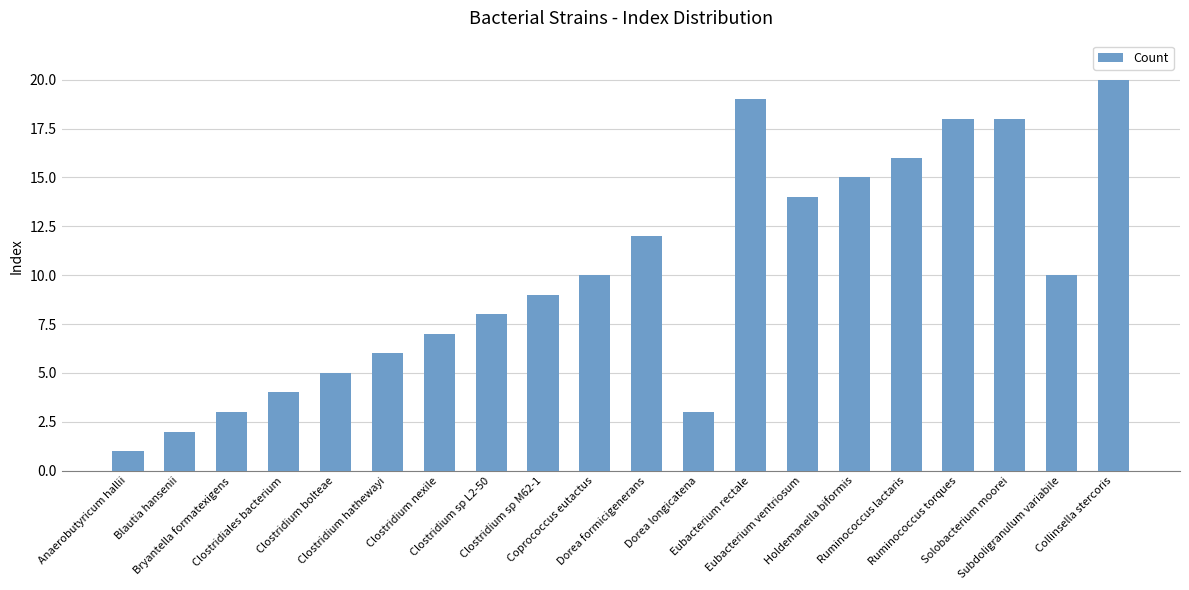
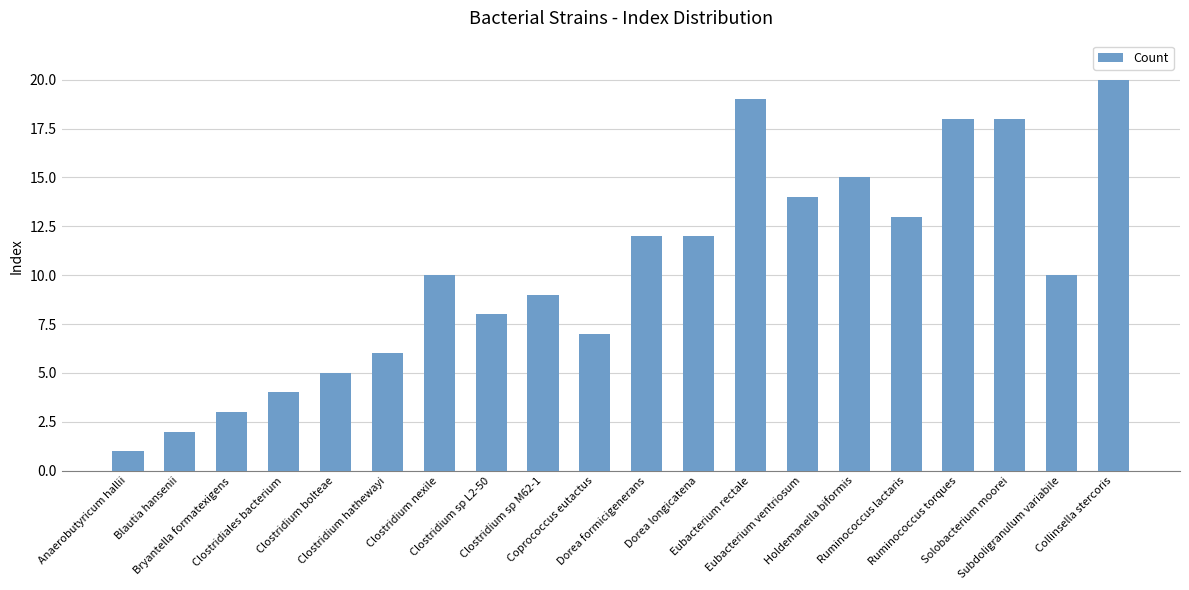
  {
    "Anaerobutyricum hallii": 1,
    "Blautia hansenii": 2,
    "Bryantella formatexigens": 3,
    "Clostridiales bacterium": 4,
    "Clostridium bolteae": 5,
    "Clostridium hathewayi": 6,
-   "Clostridium nexile": 7,
+   "Clostridium nexile": 10,
    "Clostridium sp L2-50": 8,
    "Clostridium sp M62-1": 9,
-   "Coprococcus eutactus": 10,
+   "Coprococcus eutactus": 7,
    "Dorea formicigenerans": 12,
-   "Dorea longicatena": 3,
+   "Dorea longicatena": 12,
    "Eubacterium rectale": 19,
    "Eubacterium ventriosum": 14,
    "Holdemanella biformis": 15,
-   "Ruminococcus lactaris": 16,
+   "Ruminococcus lactaris": 13,
    "Ruminococcus torques": 18,
    "Solobacterium moorei": 18,
    "Subdoligranulum variabile": 10,
    "Collinsella stercoris": 20
  }
